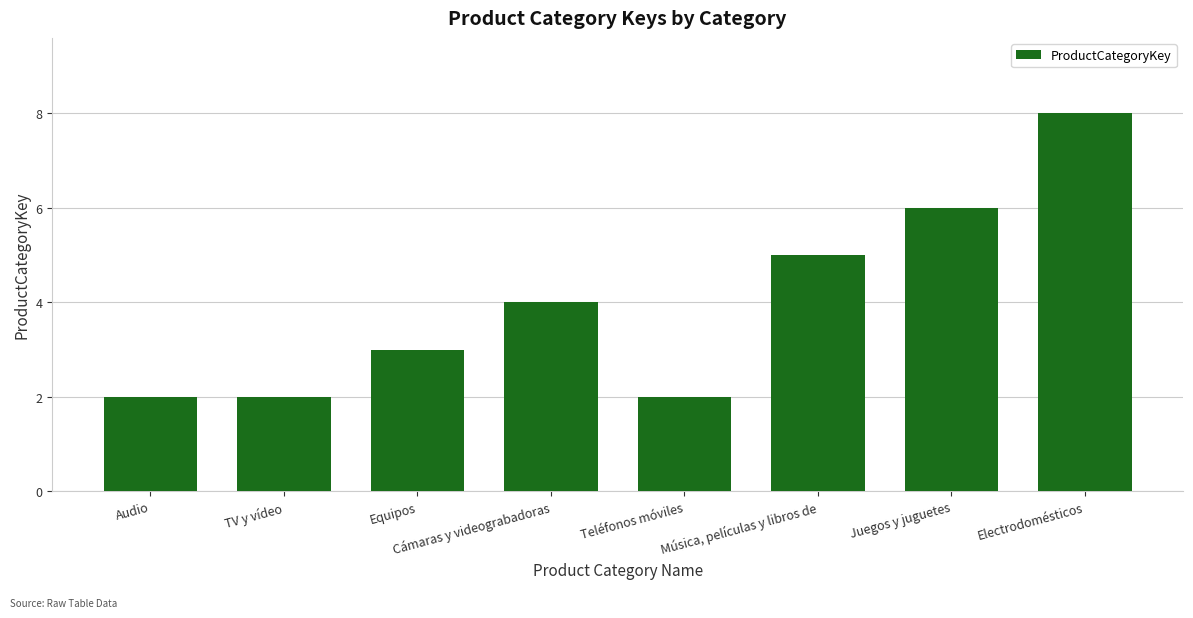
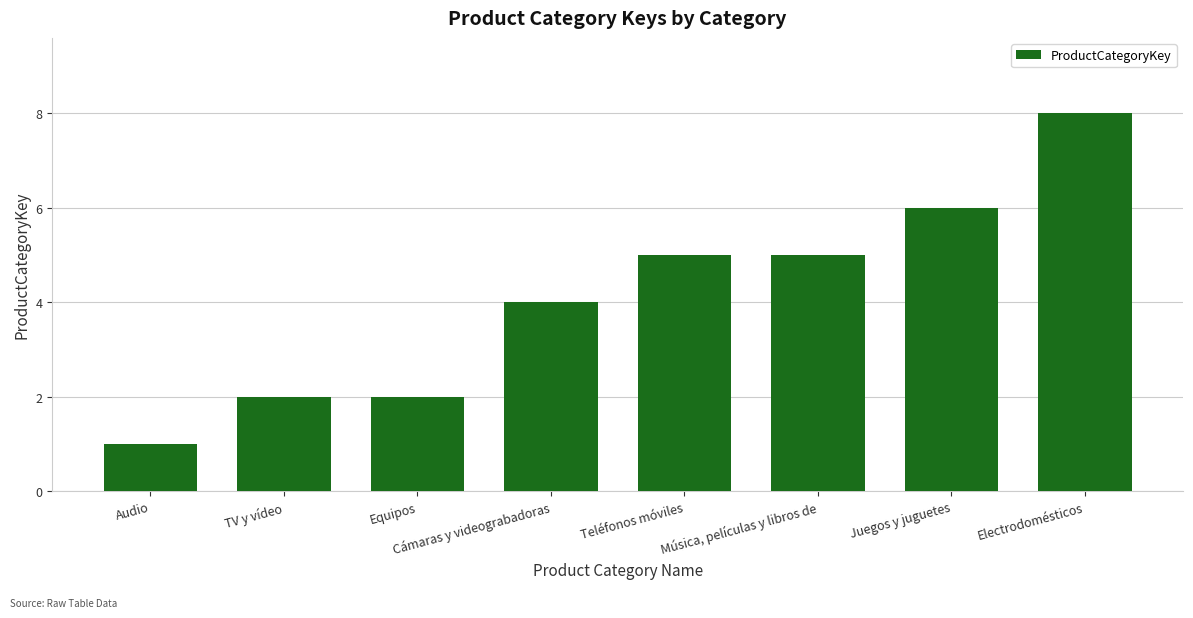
  {
-   "Audio": 2,
+   "Audio": 1,
    "TV y vídeo": 2,
-   "Equipos": 3,
+   "Equipos": 2,
    "Cámaras y videograbadoras": 4,
-   "Teléfonos móviles": 2,
+   "Teléfonos móviles": 5,
    "Música, películas y libros de": 5,
    "Juegos y juguetes": 6,
    "Electrodomésticos": 8
  }
